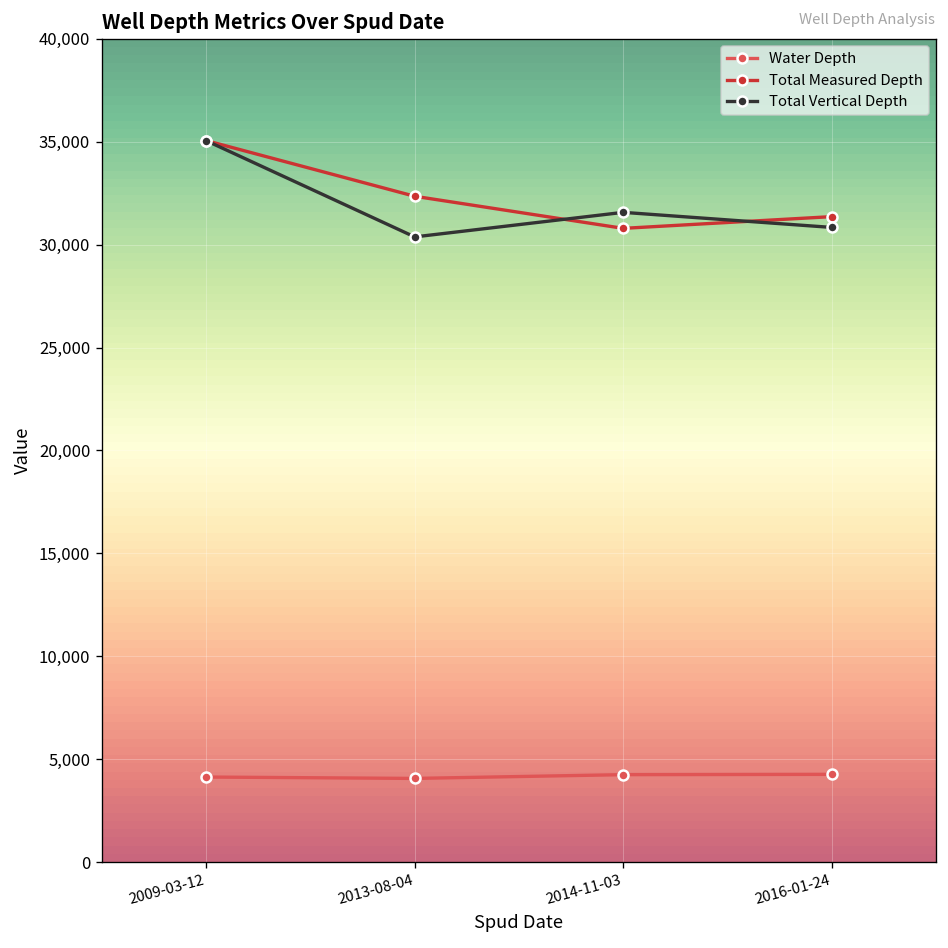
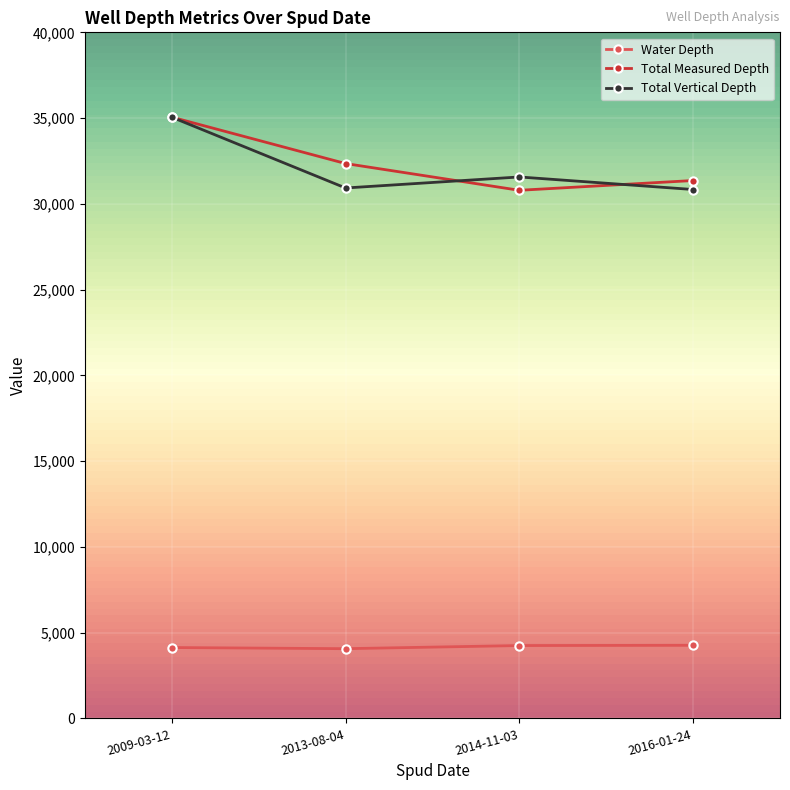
  {
    "Total Vertical Depth": {
-     "2013-08-04": "30,400",
+     "2013-08-04": "30,900",
      "2014-11-03": "31,600",
      "2016-01-24": "30,800"
    }
  }
